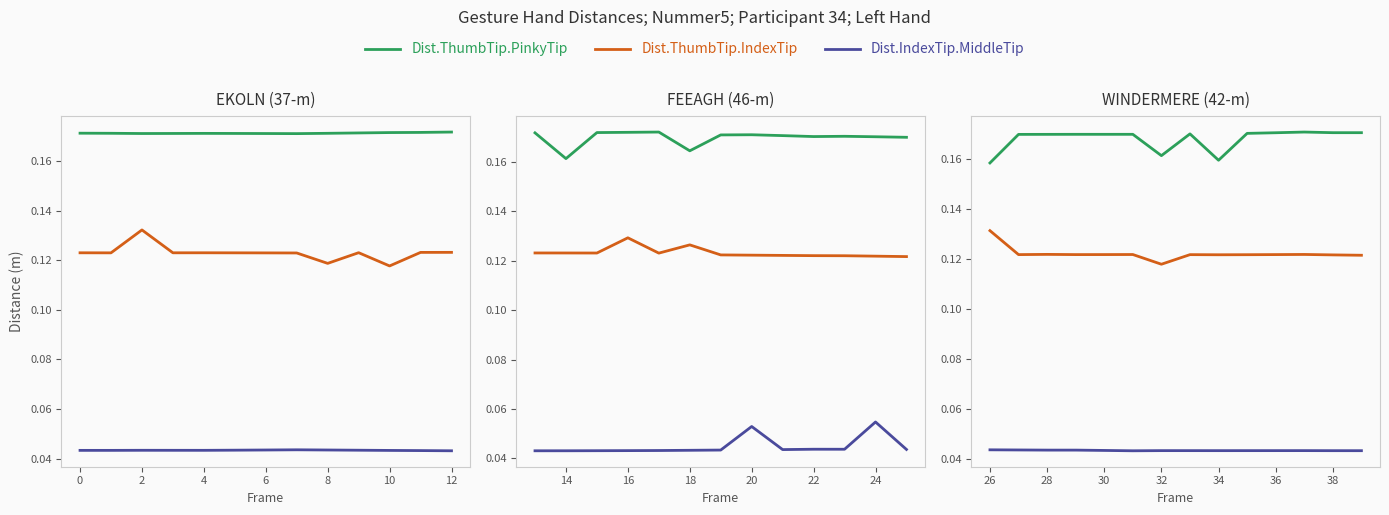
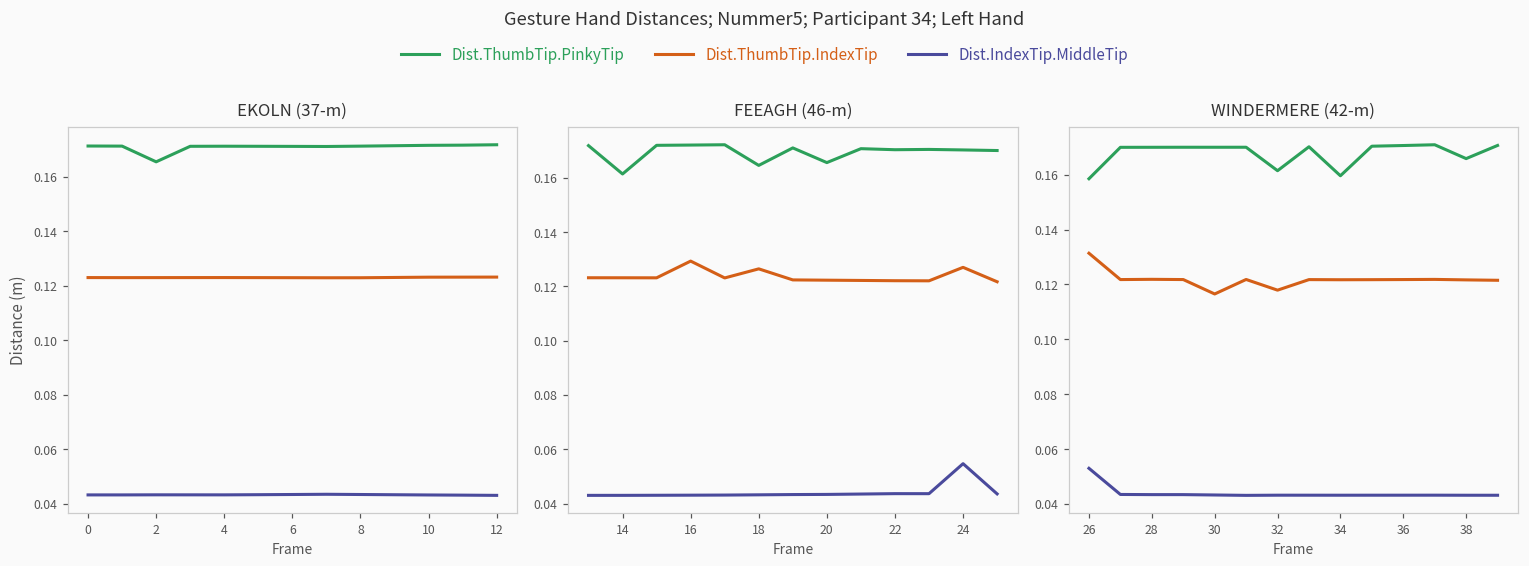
  {
    "EKOLN (37-m)": {
      "Dist.ThumbTip.PinkyTip": {
        "0": 0.171,
-       "2": 0.171,
+       "2": 0.165,
        "4": 0.171,
        "6": 0.171,
        "8": 0.171,
        "10": 0.171,
        "12": 0.172
      },
      "Dist.ThumbTip.IndexTip": {
        "0": 0.123,
-       "2": 0.132,
+       "2": 0.123,
        "4": 0.123,
        "6": 0.123,
-       "8": 0.119,
-       "10": 0.118,
+       "8": 0.123,
+       "10": 0.123,
        "12": 0.123
      },
      "Dist.IndexTip.MiddleTip": {
        "0": 0.043,
        "2": 0.043,
        "4": 0.043,
        "6": 0.043,
        "8": 0.043,
        "10": 0.043,
        "12": 0.043
      }
    },
    "FEEAGH (46-m)": {
      "Dist.ThumbTip.PinkyTip": {
        "14": 0.161,
        "16": 0.172,
        "18": 0.165,
-       "20": 0.171,
+       "20": 0.166,
        "22": 0.170,
        "24": 0.170
      },
      "Dist.ThumbTip.IndexTip": {
        "14": 0.123,
        "16": 0.129,
        "18": 0.126,
        "20": 0.122,
        "22": 0.122,
-       "24": 0.122
+       "24": 0.127
      },
      "Dist.IndexTip.MiddleTip": {
        "14": 0.043,
        "16": 0.043,
        "18": 0.043,
-       "20": 0.053,
+       "20": 0.043,
        "22": 0.044,
        "24": 0.055
      }
    },
    "WINDERMERE (42-m)": {
      "Dist.ThumbTip.PinkyTip": {
        "26": 0.159,
        "28": 0.170,
        "30": 0.170,
        "32": 0.161,
        "34": 0.160,
        "36": 0.171,
-       "38": 0.171
+       "38": 0.166
      },
      "Dist.ThumbTip.IndexTip": {
        "26": 0.131,
        "28": 0.122,
-       "30": 0.122,
+       "30": 0.117,
        "32": 0.118,
        "34": 0.122,
        "36": 0.122,
        "38": 0.122
      },
      "Dist.IndexTip.MiddleTip": {
-       "26": 0.044,
+       "26": 0.053,
        "28": 0.043,
        "30": 0.043,
        "32": 0.043,
        "34": 0.043,
        "36": 0.043,
        "38": 0.043
      }
    }
  }
